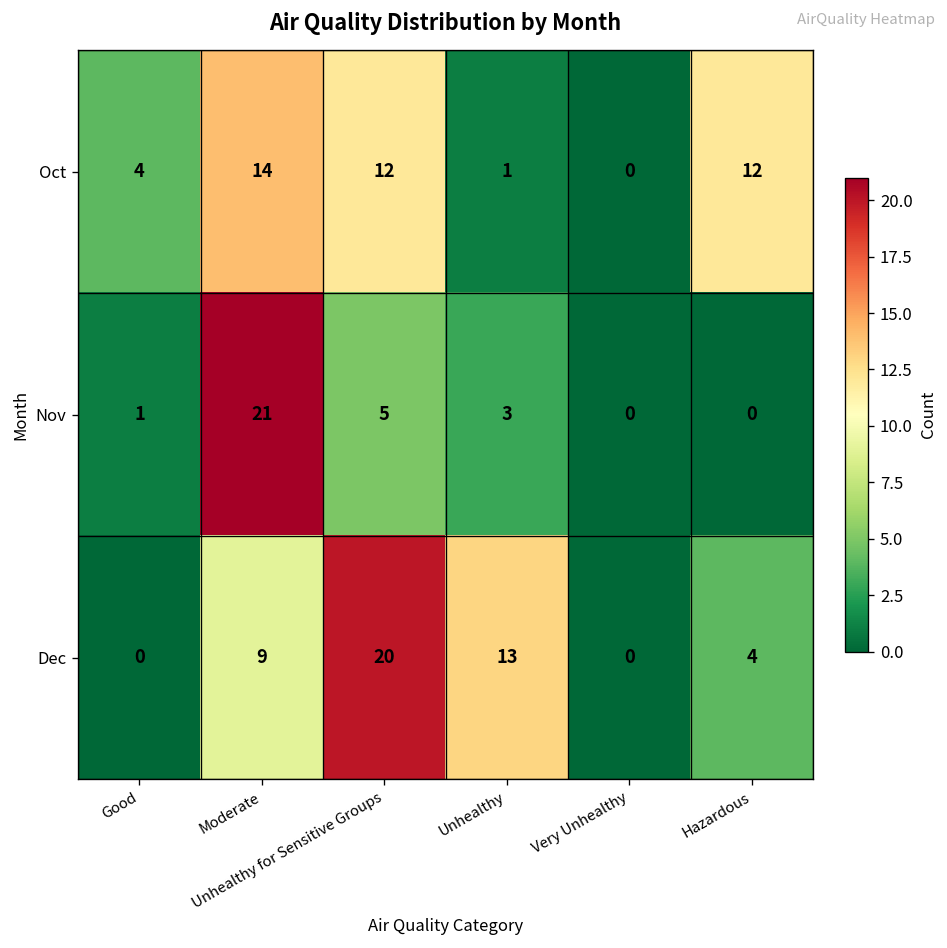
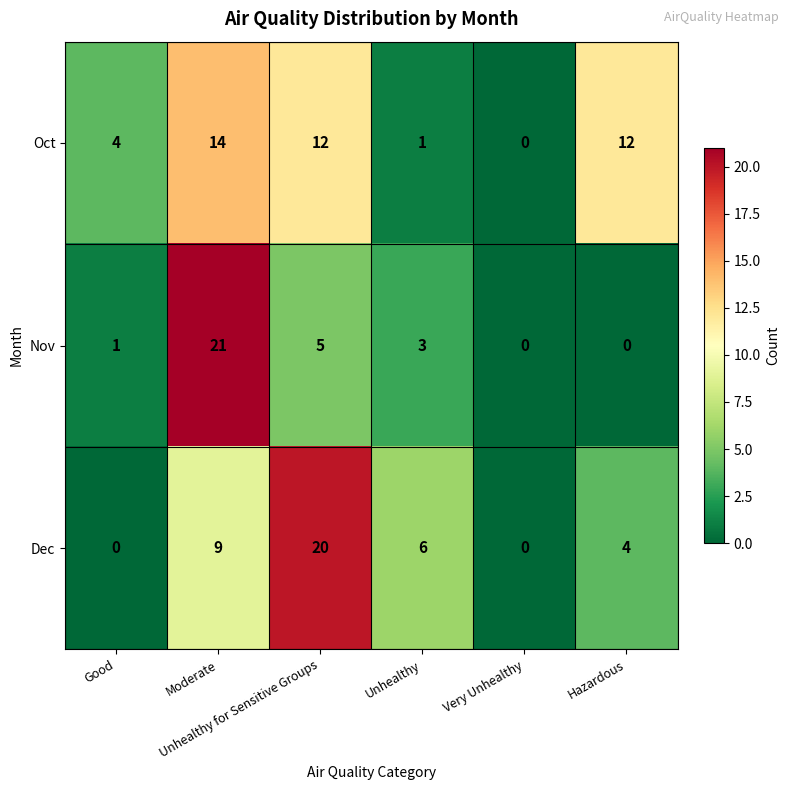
  {
    "Oct": {
      "Good": 4,
      "Moderate": 14,
      "Unhealthy for Sensitive Groups": 12,
      "Unhealthy": 1,
      "Very Unhealthy": 0,
      "Hazardous": 12
    },
    "Nov": {
      "Good": 1,
      "Moderate": 21,
      "Unhealthy for Sensitive Groups": 5,
      "Unhealthy": 3,
      "Very Unhealthy": 0,
      "Hazardous": 0
    },
    "Dec": {
      "Good": 0,
      "Moderate": 9,
      "Unhealthy for Sensitive Groups": 20,
-     "Unhealthy": 13,
+     "Unhealthy": 6,
      "Very Unhealthy": 0,
      "Hazardous": 4
    }
  }
